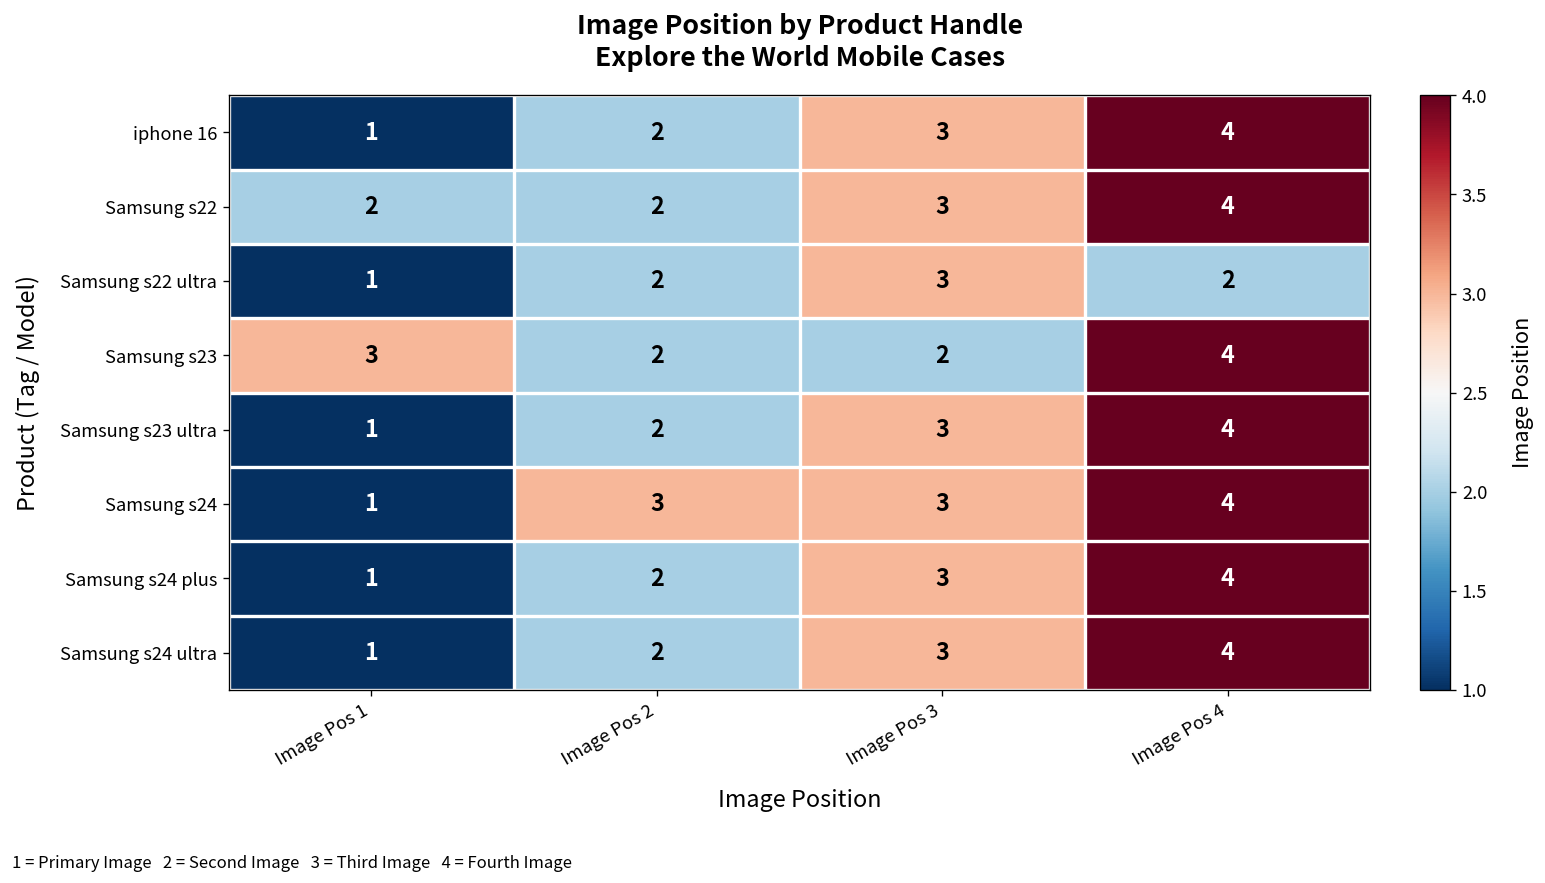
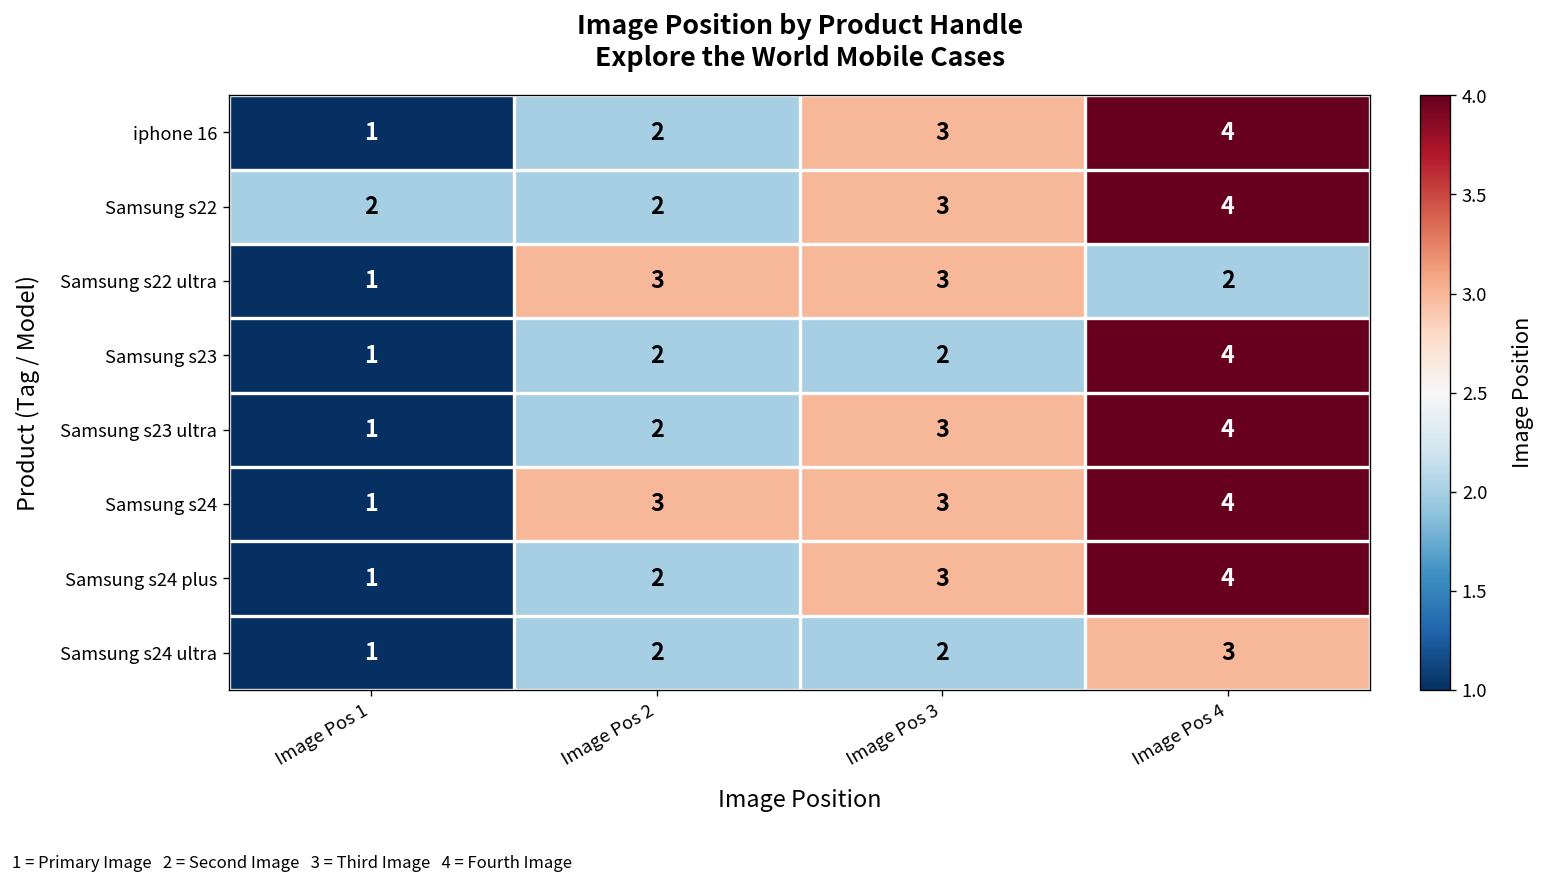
  {
    "iphone 16": {
      "Image Pos 1": 1,
      "Image Pos 2": 2,
      "Image Pos 3": 3,
      "Image Pos 4": 4
    },
    "Samsung s22": {
      "Image Pos 1": 2,
      "Image Pos 2": 2,
      "Image Pos 3": 3,
      "Image Pos 4": 4
    },
    "Samsung s22 ultra": {
      "Image Pos 1": 1,
-     "Image Pos 2": 2,
+     "Image Pos 2": 3,
      "Image Pos 3": 3,
      "Image Pos 4": 2
    },
    "Samsung s23": {
-     "Image Pos 1": 3,
+     "Image Pos 1": 1,
      "Image Pos 2": 2,
      "Image Pos 3": 2,
      "Image Pos 4": 4
    },
    "Samsung s23 ultra": {
      "Image Pos 1": 1,
      "Image Pos 2": 2,
      "Image Pos 3": 3,
      "Image Pos 4": 4
    },
    "Samsung s24": {
      "Image Pos 1": 1,
      "Image Pos 2": 3,
      "Image Pos 3": 3,
      "Image Pos 4": 4
    },
    "Samsung s24 plus": {
      "Image Pos 1": 1,
      "Image Pos 2": 2,
      "Image Pos 3": 3,
      "Image Pos 4": 4
    },
    "Samsung s24 ultra": {
      "Image Pos 1": 1,
      "Image Pos 2": 2,
-     "Image Pos 3": 3,
-     "Image Pos 4": 4
+     "Image Pos 3": 2,
+     "Image Pos 4": 3
    }
  }
